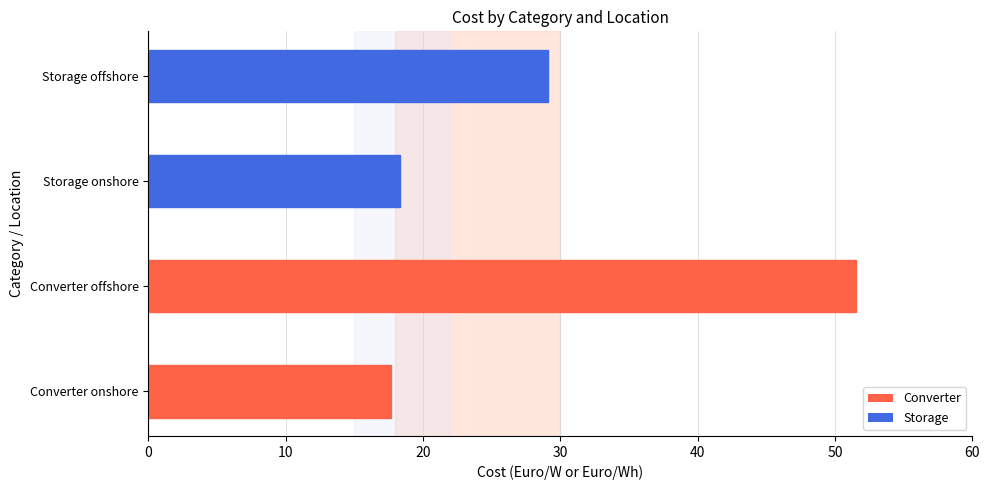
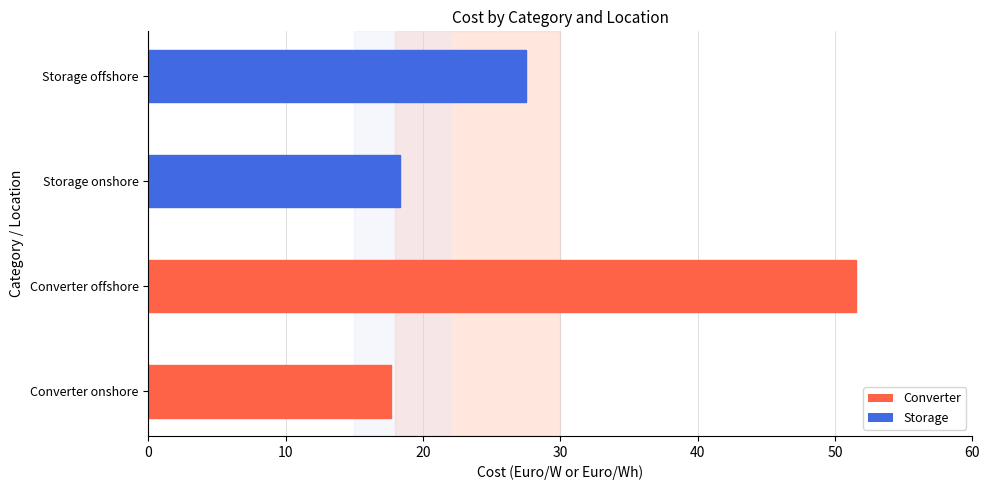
  {
-   "Storage offshore": 29.1,
+   "Storage offshore": 27.5,
    "Storage onshore": 18.3,
    "Converter offshore": 51.5,
    "Converter onshore": 17.7
  }
